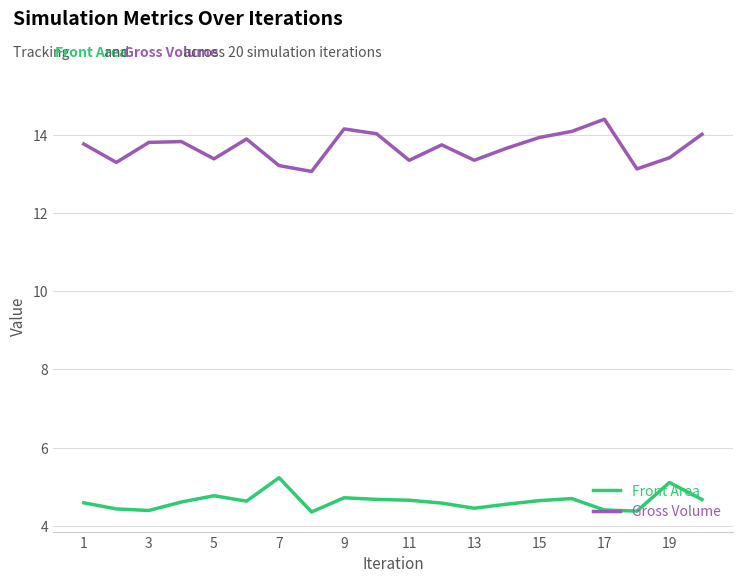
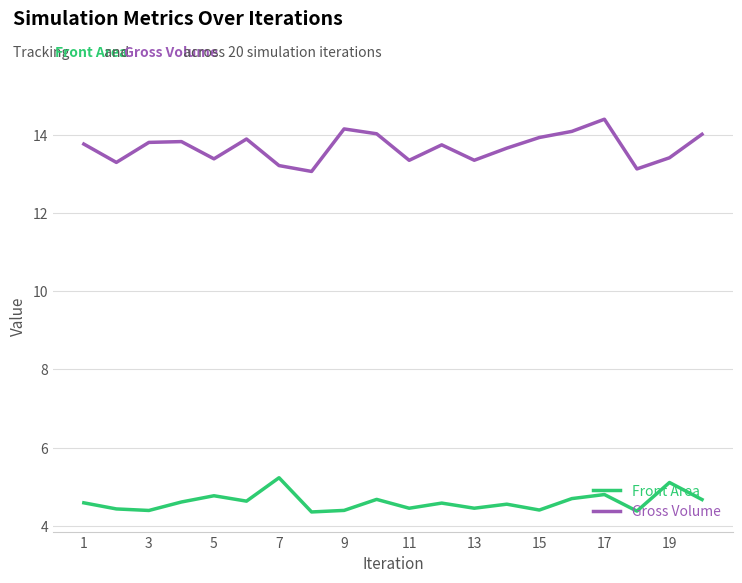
  {
    "Front Area": {
      "1": 4.6,
      "3": 4.4,
      "5": 4.8,
      "7": 5.2,
-     "9": 4.7,
-     "11": 4.7,
+     "9": 4.4,
+     "11": 4.5,
      "13": 4.5,
-     "15": 4.6,
-     "17": 4.4,
+     "15": 4.4,
+     "17": 4.8,
      "19": 5.1
    },
    "Gross Volume": {
      "1": 13.8,
      "3": 13.8,
      "5": 13.4,
      "7": 13.2,
      "9": 14.2,
      "11": 13.4,
      "13": 13.4,
      "15": 13.9,
      "17": 14.4,
      "19": 13.4
    }
  }
